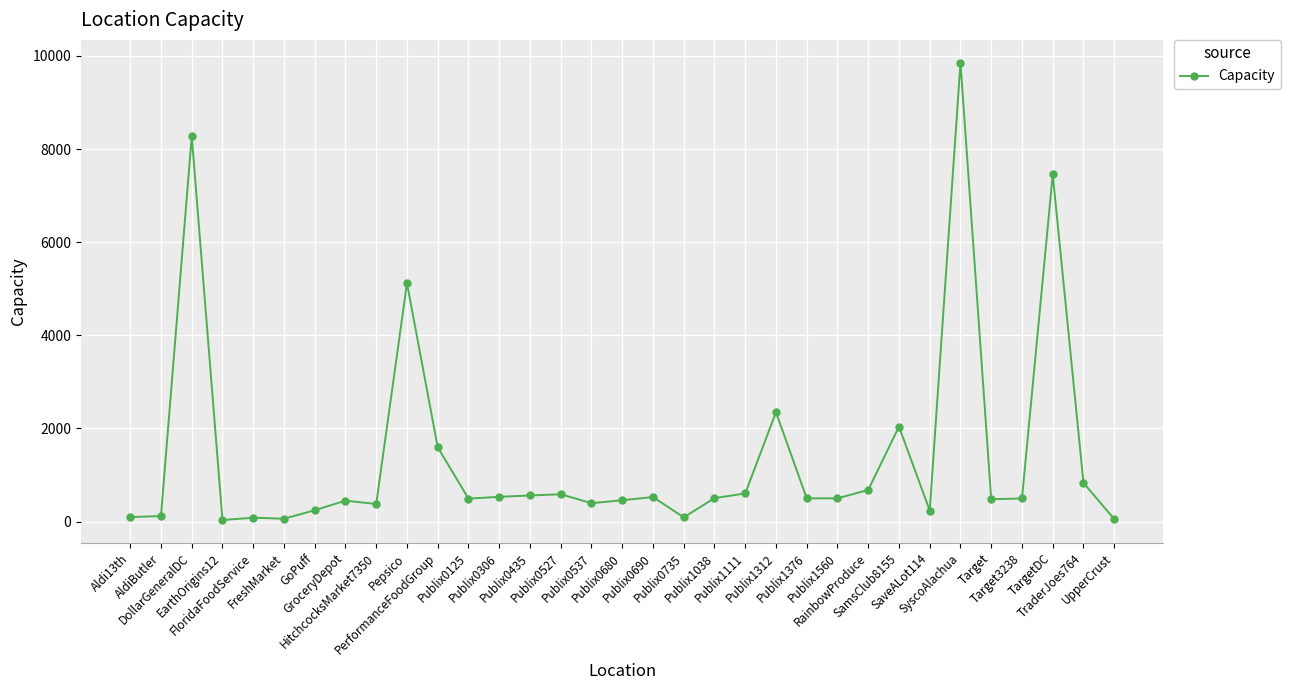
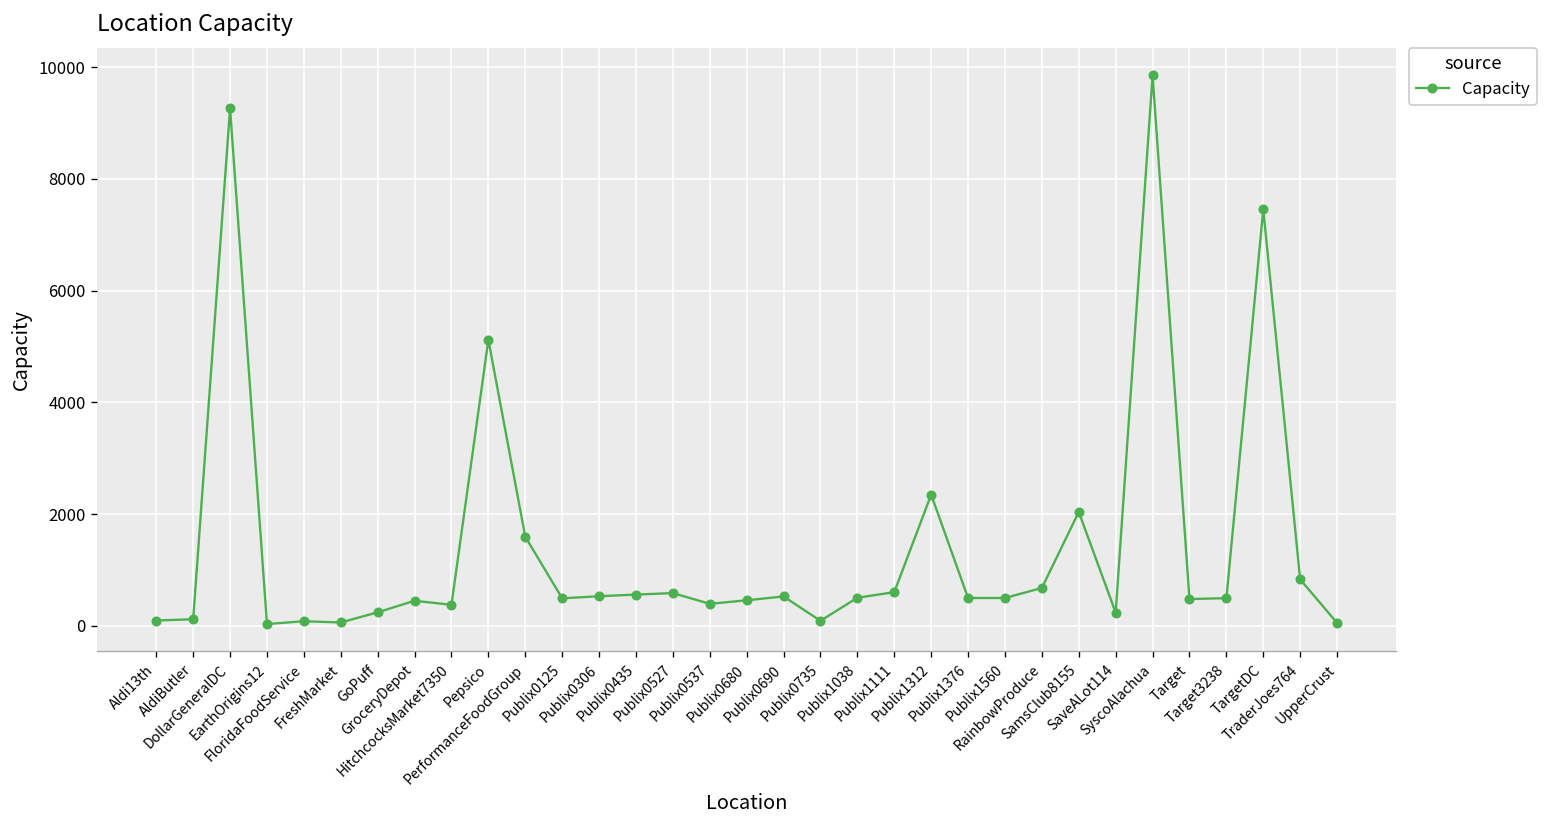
  {
    "Aldi13th": 100,
    "AldiButler": 100,
-   "DollarGeneralDC": 8300,
+   "DollarGeneralDC": 9300,
    "EarthOrigins12": 0,
    "FloridaFoodService": 100,
    "FreshMarket": 100,
    "GoPuff": 200,
    "GroceryDepot": 500,
    "HitchcocksMarket7350": 400,
    "Pepsico": 5100,
    "PerformanceFoodGroup": 1600,
    "Publix0125": 500,
    "Publix0306": 500,
    "Publix0435": 600,
    "Publix0527": 600,
    "Publix0537": 400,
    "Publix0680": 500,
    "Publix0690": 500,
    "Publix0735": 100,
    "Publix1038": 500,
    "Publix1111": 600,
    "Publix1312": 2300,
    "Publix1376": 500,
    "Publix1560": 500,
    "RainbowProduce": 700,
    "SamsClub8155": 2000,
    "SaveALot114": 200,
    "SyscoAlachua": 9900,
    "Target": 500,
    "Target3238": 500,
    "TargetDC": 7500,
    "TraderJoes764": 800,
    "UpperCrust": 100
  }
